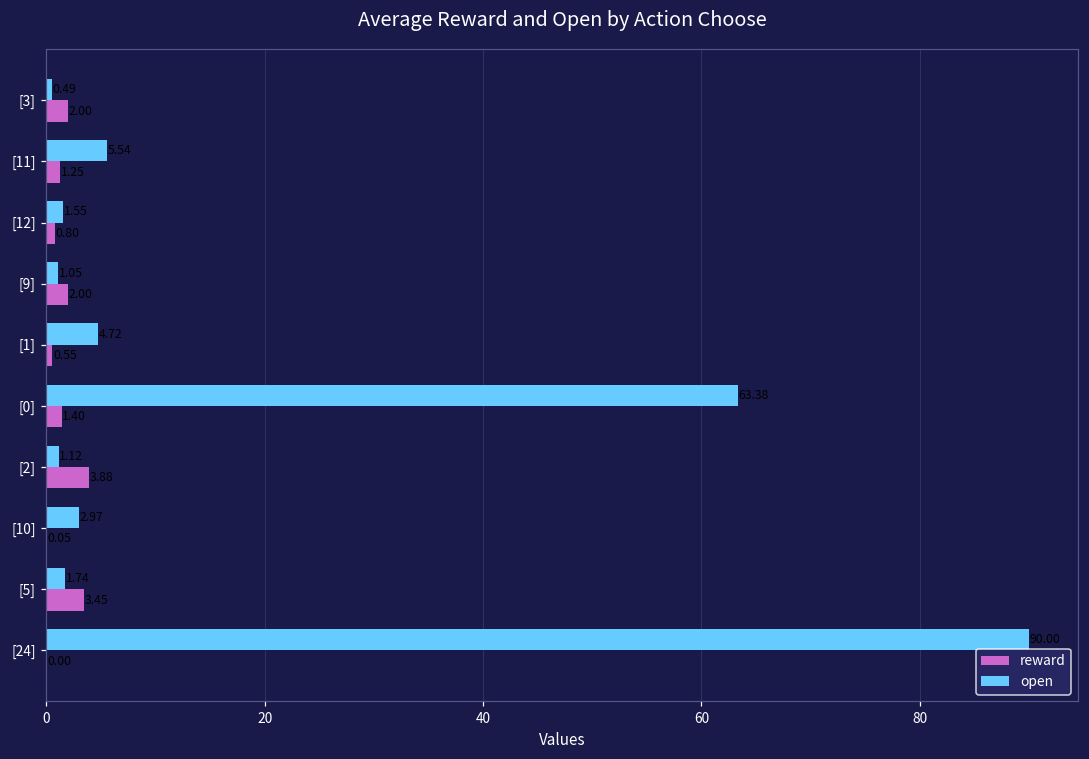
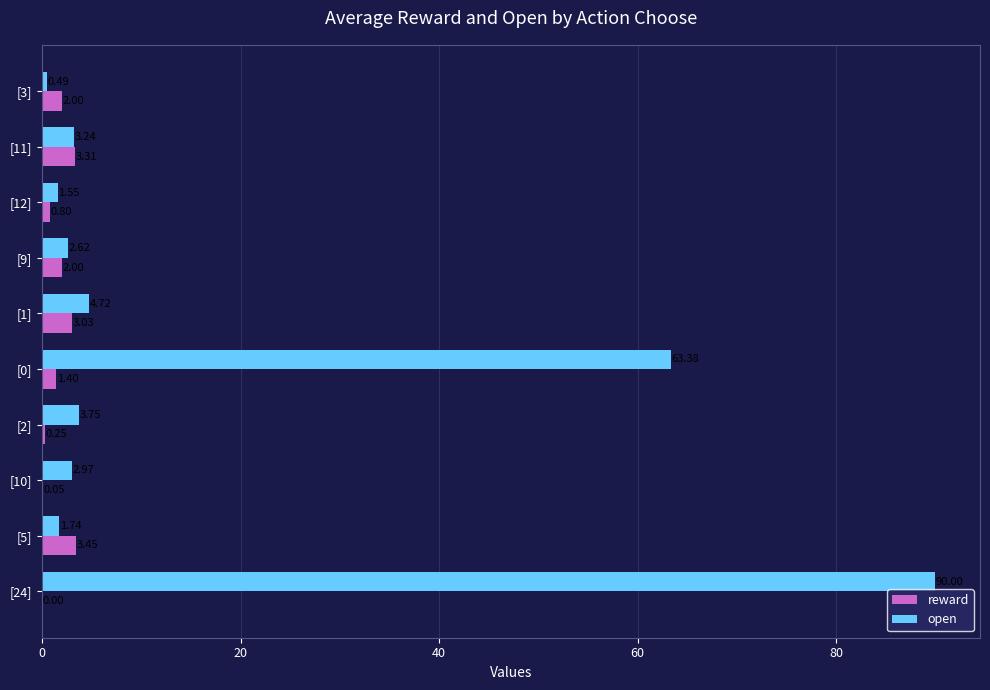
  {
    "reward": {
      "[3]": 2.00,
-     "[11]": 1.25,
+     "[11]": 3.31,
      "[12]": 0.80,
      "[9]": 2.00,
-     "[1]": 0.55,
+     "[1]": 3.03,
      "[0]": 1.40,
-     "[2]": 3.88,
+     "[2]": 0.25,
      "[10]": 0.05,
      "[5]": 3.45,
      "[24]": 0.00
    },
    "open": {
      "[3]": 0.49,
-     "[11]": 5.54,
+     "[11]": 3.24,
      "[12]": 1.55,
-     "[9]": 1.05,
+     "[9]": 2.62,
      "[1]": 4.72,
      "[0]": 63.38,
-     "[2]": 1.12,
+     "[2]": 3.75,
      "[10]": 2.97,
      "[5]": 1.74,
      "[24]": 90.00
    }
  }
